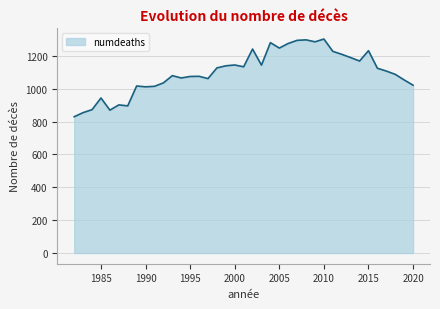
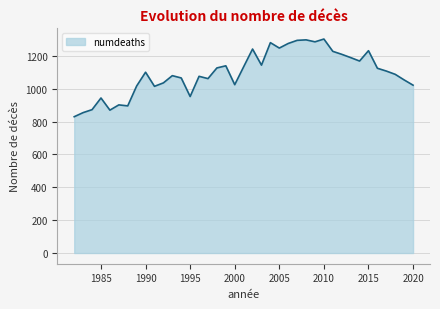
  {
    "1985": 940,
-   "1990": 1010,
-   "1995": 1080,
-   "2000": 1150,
+   "1990": 1100,
+   "1995": 950,
+   "2000": 1030,
    "2005": 1250,
    "2010": 1300,
    "2015": 1230,
    "2020": 1020
  }
